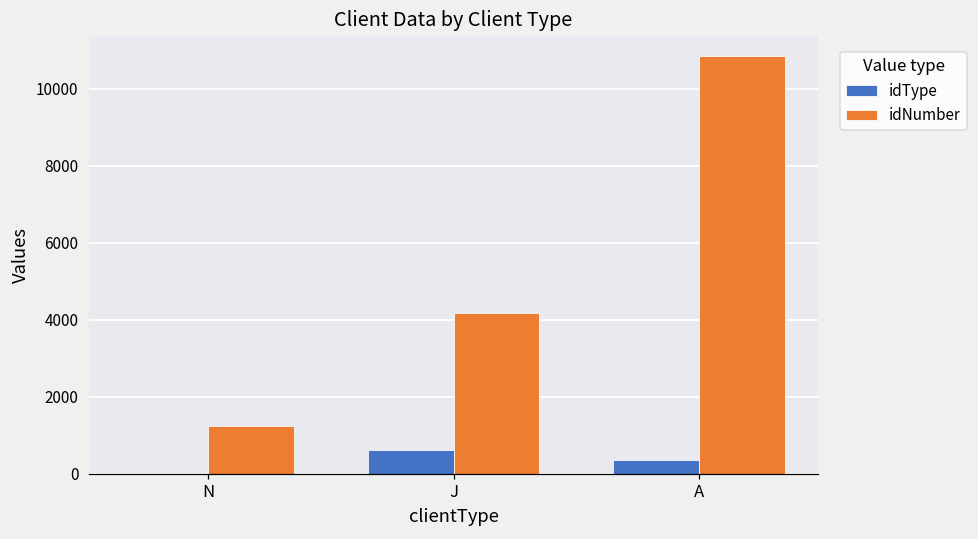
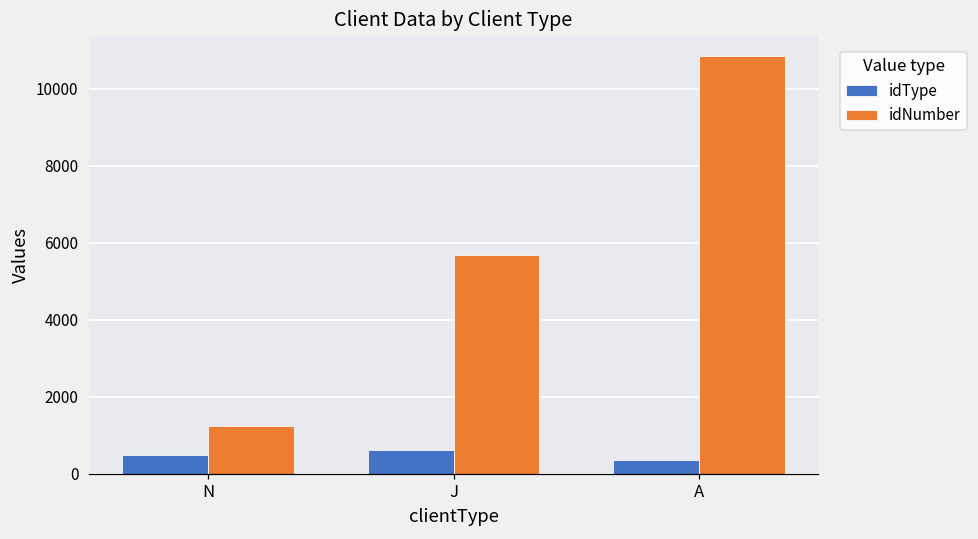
  {
    "idType": {
-     "N": 0,
+     "N": 500,
      "J": 600,
      "A": 400
    },
    "idNumber": {
      "N": 1200,
-     "J": 4200,
+     "J": 5700,
      "A": 10800
    }
  }
